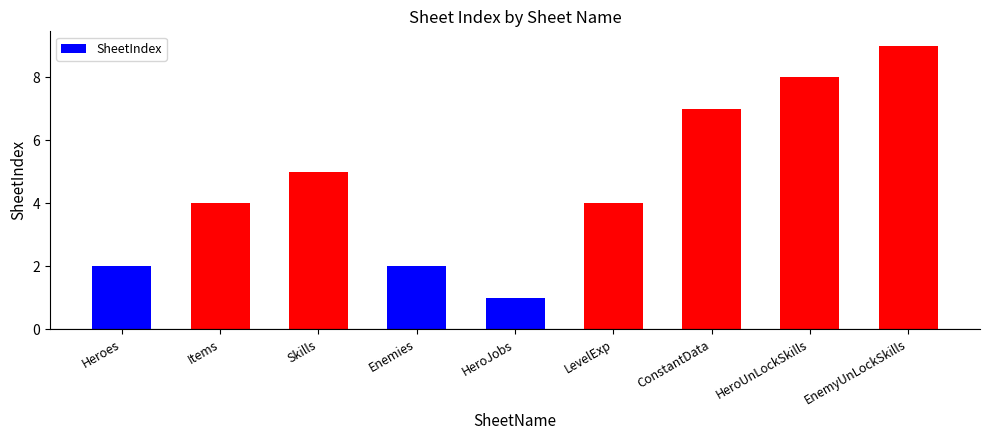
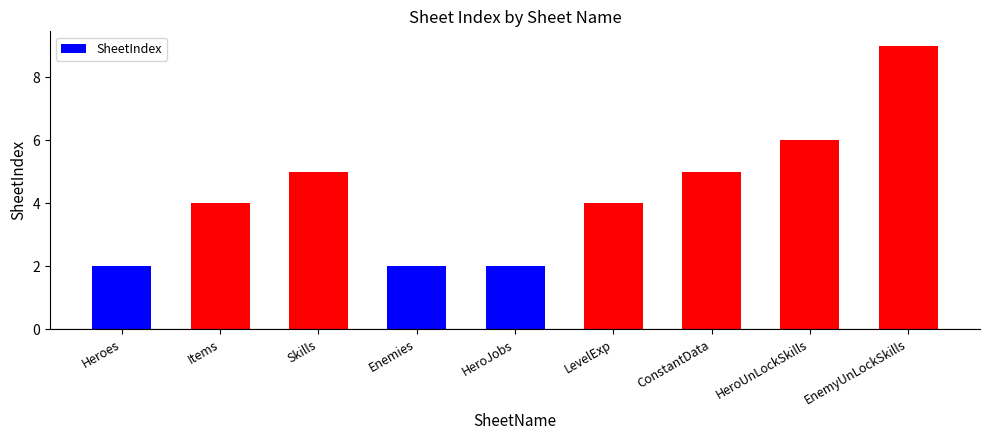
  {
    "Heroes": 2,
    "Items": 4,
    "Skills": 5,
    "Enemies": 2,
-   "HeroJobs": 1,
+   "HeroJobs": 2,
    "LevelExp": 4,
-   "ConstantData": 7,
-   "HeroUnLockSkills": 8,
+   "ConstantData": 5,
+   "HeroUnLockSkills": 6,
    "EnemyUnLockSkills": 9
  }
